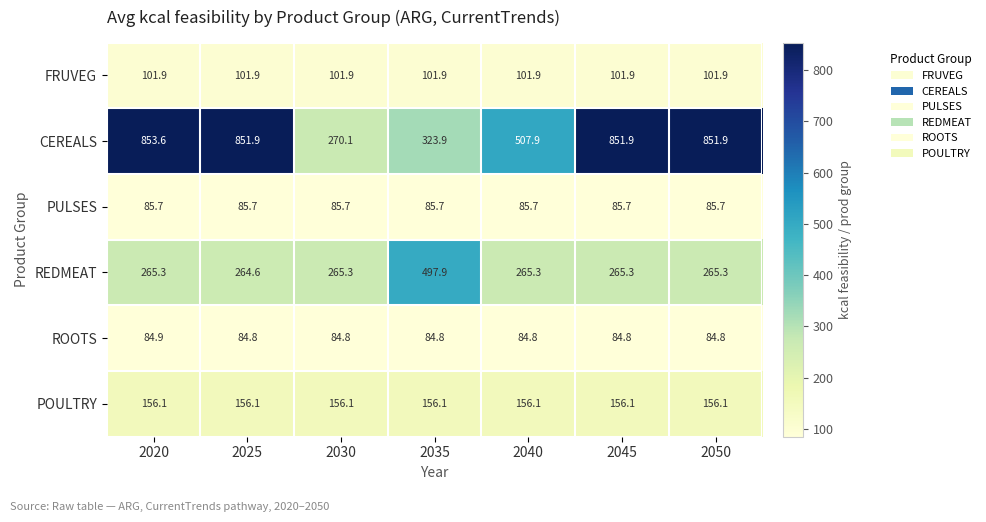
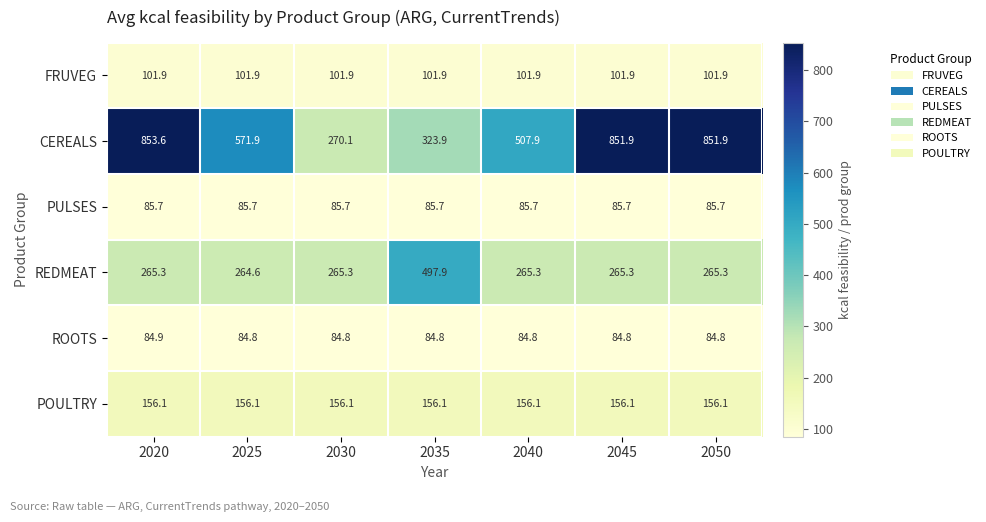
  {
    "FRUVEG": {
      "2020": 101.9,
      "2025": 101.9,
      "2030": 101.9,
      "2035": 101.9,
      "2040": 101.9,
      "2045": 101.9,
      "2050": 101.9
    },
    "CEREALS": {
      "2020": 853.6,
-     "2025": 851.9,
+     "2025": 571.9,
      "2030": 270.1,
      "2035": 323.9,
      "2040": 507.9,
      "2045": 851.9,
      "2050": 851.9
    },
    "PULSES": {
      "2020": 85.7,
      "2025": 85.7,
      "2030": 85.7,
      "2035": 85.7,
      "2040": 85.7,
      "2045": 85.7,
      "2050": 85.7
    },
    "REDMEAT": {
      "2020": 265.3,
      "2025": 264.6,
      "2030": 265.3,
      "2035": 497.9,
      "2040": 265.3,
      "2045": 265.3,
      "2050": 265.3
    },
    "ROOTS": {
      "2020": 84.9,
      "2025": 84.8,
      "2030": 84.8,
      "2035": 84.8,
      "2040": 84.8,
      "2045": 84.8,
      "2050": 84.8
    },
    "POULTRY": {
      "2020": 156.1,
      "2025": 156.1,
      "2030": 156.1,
      "2035": 156.1,
      "2040": 156.1,
      "2045": 156.1,
      "2050": 156.1
    }
  }
